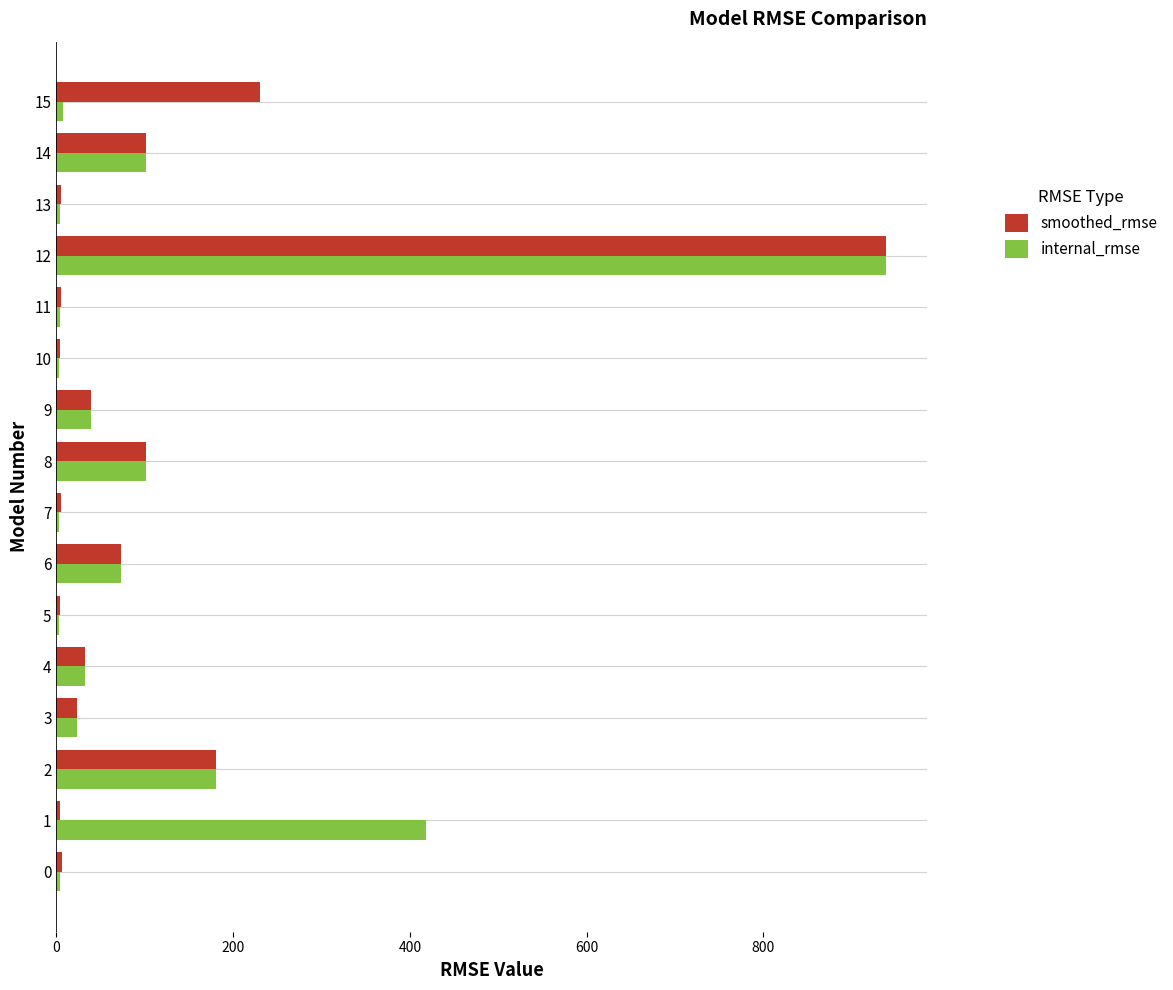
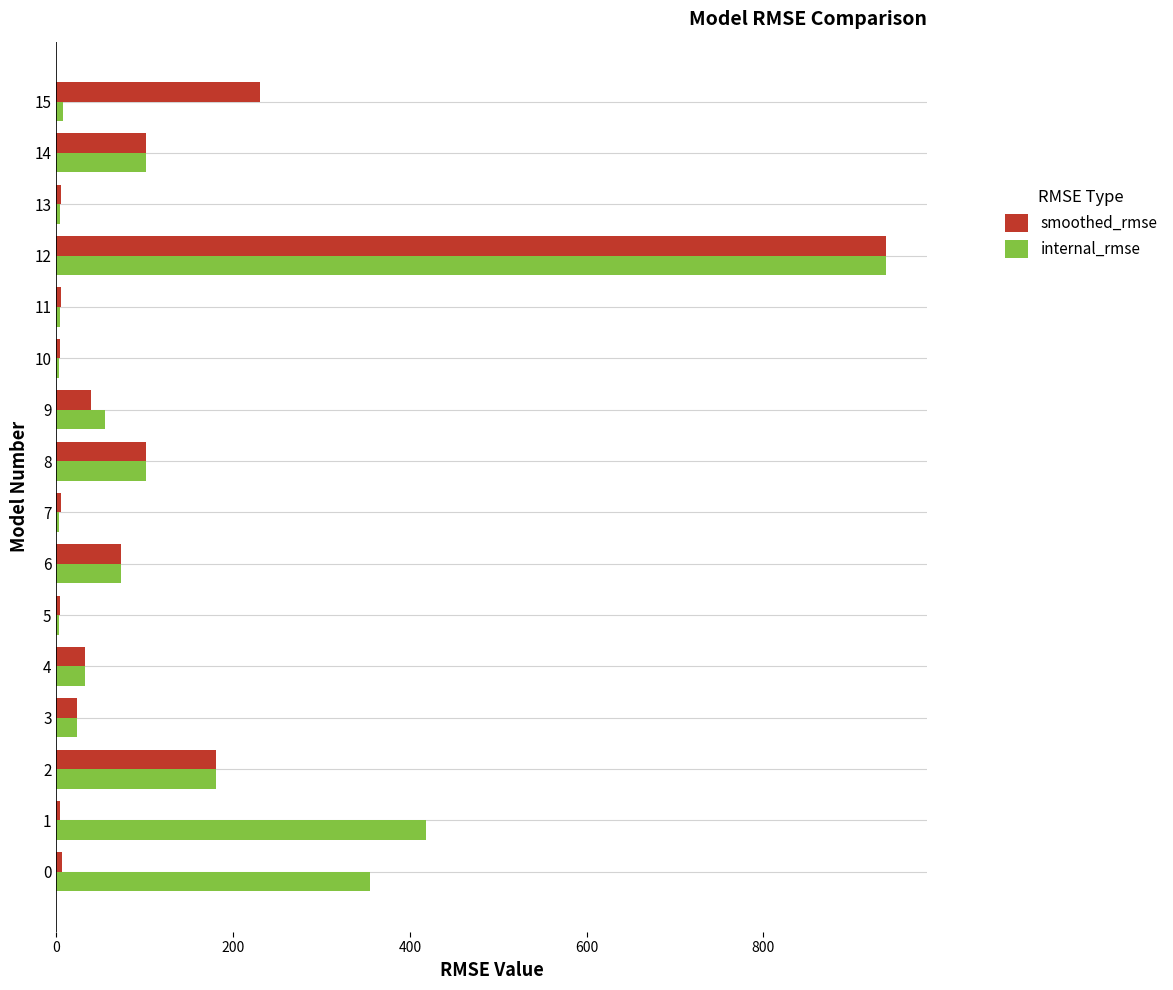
  {
    "smoothed_rmse": {
      "15": 230,
      "14": 100,
      "13": 10,
      "12": 940,
      "11": 0,
      "10": 0,
      "9": 40,
      "8": 100,
      "7": 0,
      "6": 70,
      "5": 0,
      "4": 30,
      "3": 20,
      "2": 180,
      "1": 0,
      "0": 10
    },
    "internal_rmse": {
      "15": 10,
      "14": 100,
      "13": 0,
      "12": 940,
      "11": 0,
      "10": 0,
-     "9": 40,
+     "9": 50,
      "8": 100,
      "7": 0,
      "6": 70,
      "5": 0,
      "4": 30,
      "3": 20,
      "2": 180,
      "1": 420,
-     "0": 0
+     "0": 350
    }
  }
